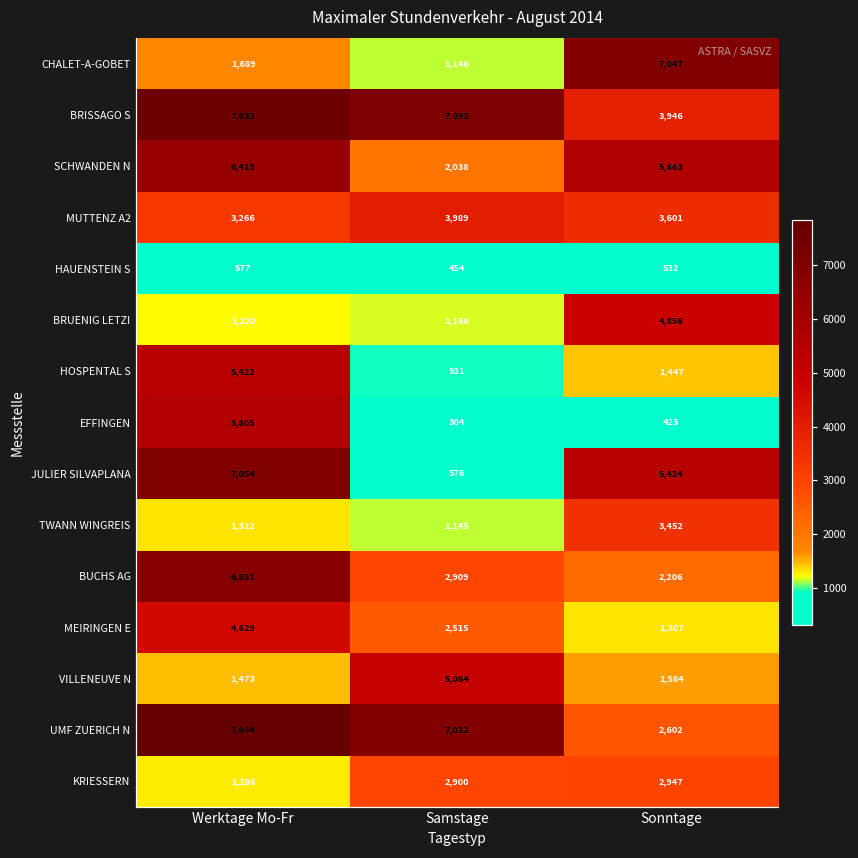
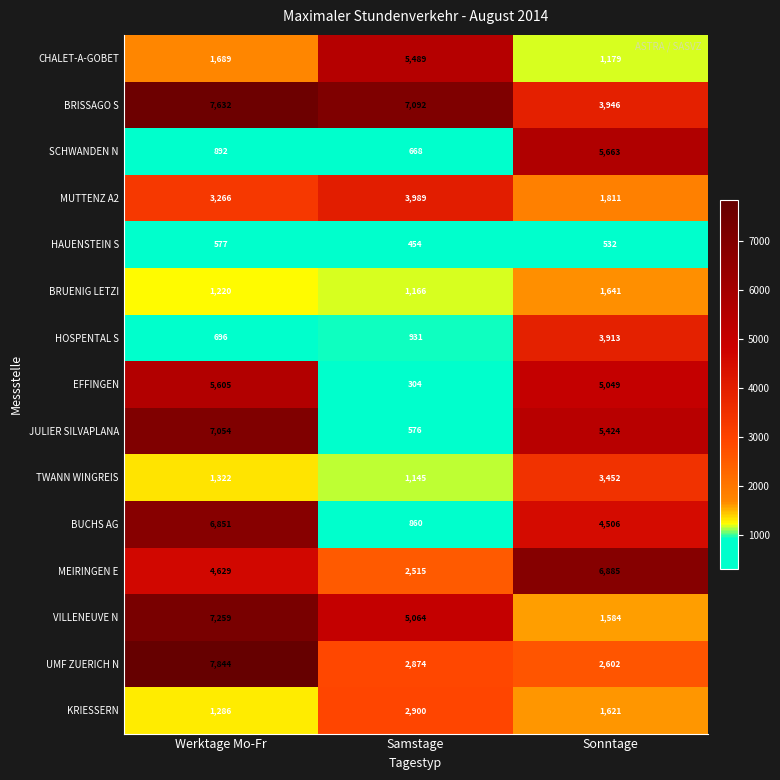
  {
    "CHALET-A-GOBET": {
      "Werktage Mo-Fr": "1,689",
-     "Samstage": "1,146",
-     "Sonntage": "7,047"
+     "Samstage": "5,489",
+     "Sonntage": "1,179"
    },
    "BRISSAGO S": {
      "Werktage Mo-Fr": "7,632",
      "Samstage": "7,092",
      "Sonntage": "3,946"
    },
    "SCHWANDEN N": {
-     "Werktage Mo-Fr": "6,419",
-     "Samstage": "2,038",
+     "Werktage Mo-Fr": "892",
+     "Samstage": "668",
      "Sonntage": "5,663"
    },
    "MUTTENZ A2": {
      "Werktage Mo-Fr": "3,266",
      "Samstage": "3,989",
-     "Sonntage": "3,601"
+     "Sonntage": "1,811"
    },
    "HAUENSTEIN S": {
      "Werktage Mo-Fr": "577",
      "Samstage": "454",
      "Sonntage": "532"
    },
    "BRUENIG LETZI": {
      "Werktage Mo-Fr": "1,220",
      "Samstage": "1,166",
-     "Sonntage": "4,856"
+     "Sonntage": "1,641"
    },
    "HOSPENTAL S": {
-     "Werktage Mo-Fr": "5,422",
+     "Werktage Mo-Fr": "696",
      "Samstage": "931",
-     "Sonntage": "1,447"
+     "Sonntage": "3,913"
    },
    "EFFINGEN": {
      "Werktage Mo-Fr": "5,605",
      "Samstage": "304",
-     "Sonntage": "423"
+     "Sonntage": "5,049"
    },
    "JULIER SILVAPLANA": {
      "Werktage Mo-Fr": "7,054",
      "Samstage": "576",
      "Sonntage": "5,424"
    },
    "TWANN WINGREIS": {
      "Werktage Mo-Fr": "1,322",
      "Samstage": "1,145",
      "Sonntage": "3,452"
    },
    "BUCHS AG": {
      "Werktage Mo-Fr": "6,851",
-     "Samstage": "2,909",
-     "Sonntage": "2,206"
+     "Samstage": "860",
+     "Sonntage": "4,506"
    },
    "MEIRINGEN E": {
      "Werktage Mo-Fr": "4,629",
      "Samstage": "2,515",
-     "Sonntage": "1,307"
+     "Sonntage": "6,885"
    },
    "VILLENEUVE N": {
-     "Werktage Mo-Fr": "1,473",
+     "Werktage Mo-Fr": "7,259",
      "Samstage": "5,064",
      "Sonntage": "1,584"
    },
    "UMF ZUERICH N": {
      "Werktage Mo-Fr": "7,844",
-     "Samstage": "7,012",
+     "Samstage": "2,874",
      "Sonntage": "2,602"
    },
    "KRIESSERN": {
      "Werktage Mo-Fr": "1,286",
      "Samstage": "2,900",
-     "Sonntage": "2,947"
+     "Sonntage": "1,621"
    }
  }
